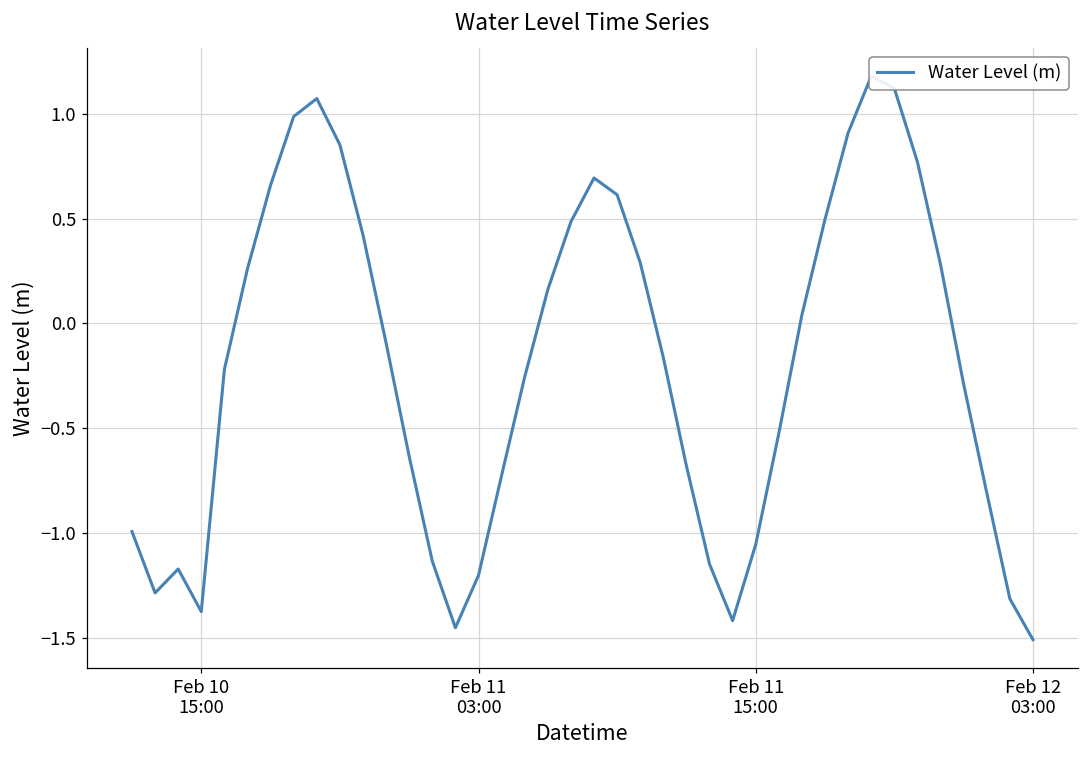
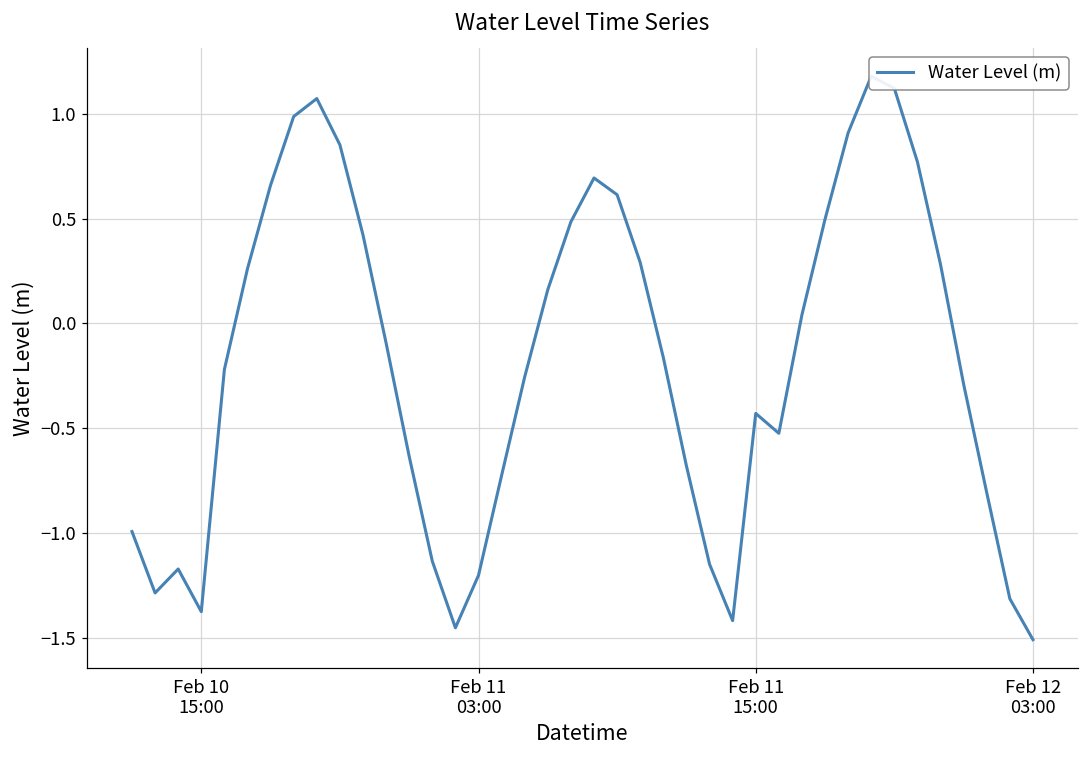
  {
    "Feb 10 15:00": -1.37,
    "Feb 11 03:00": -1.20,
-   "Feb 11 15:00": -1.05,
+   "Feb 11 15:00": -0.43,
    "Feb 12 03:00": -1.51
  }
